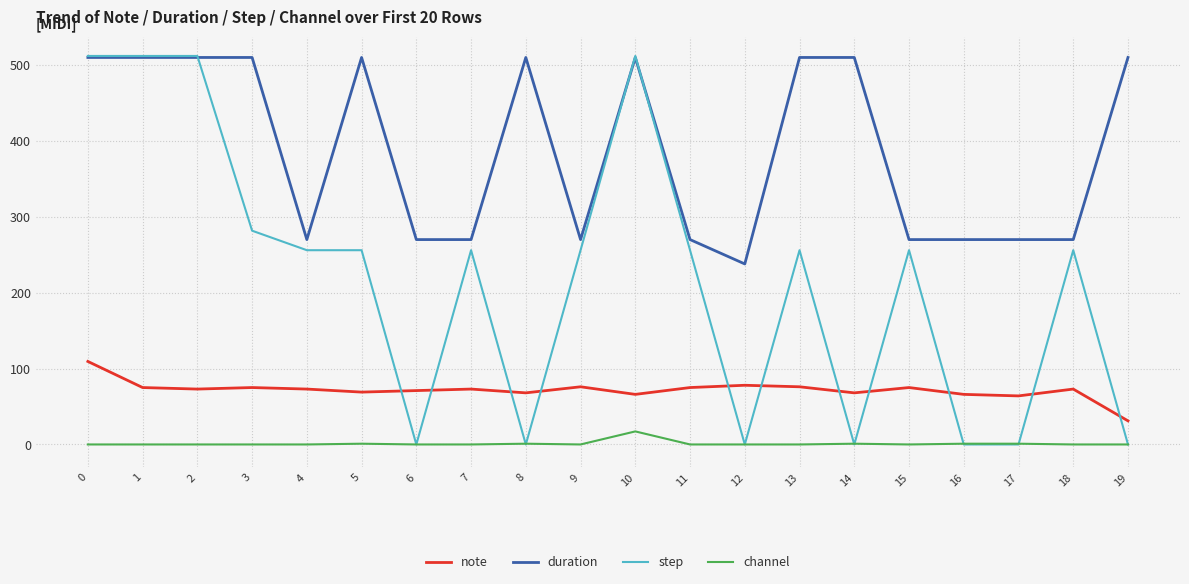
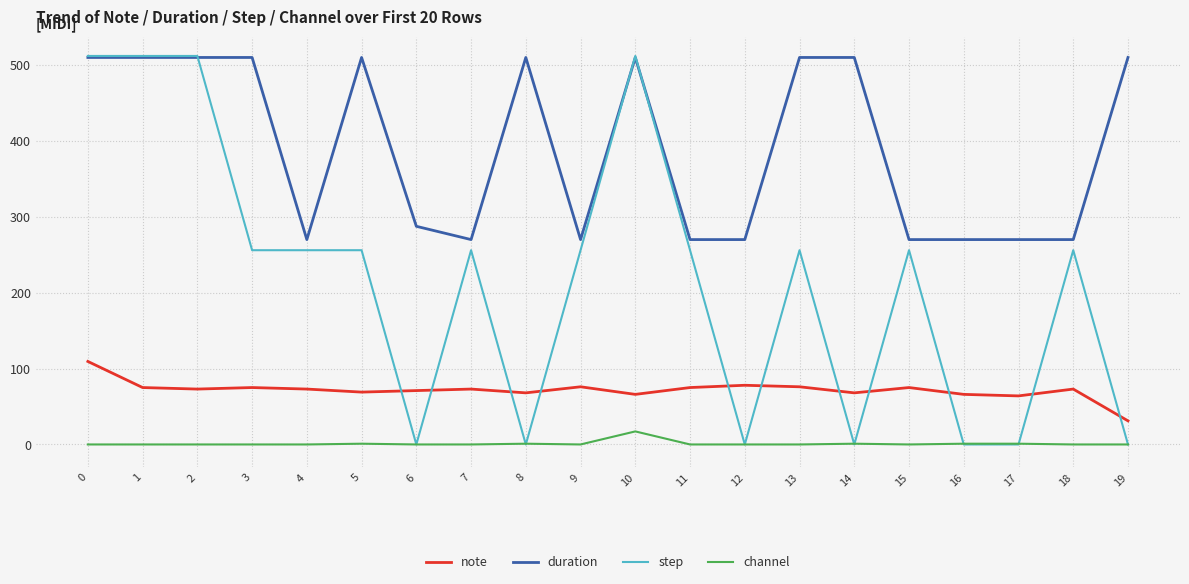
  {
    "note": {
      "0": 110,
      "1": 80,
      "2": 70,
      "3": 80,
      "4": 70,
      "5": 70,
      "6": 70,
      "7": 70,
      "8": 70,
      "9": 80,
      "10": 70,
      "11": 80,
      "12": 80,
      "13": 80,
      "14": 70,
      "15": 80,
      "16": 70,
      "17": 60,
      "18": 70,
      "19": 30
    },
    "duration": {
      "3": 510,
      "4": 270,
      "5": 510,
-     "6": 270,
+     "6": 290,
      "7": 270,
      "8": 510,
      "9": 270,
      "11": 270,
-     "12": 240,
+     "12": 270,
      "13": 510,
      "14": 510,
      "15": 270,
      "16": 270,
      "17": 270,
      "18": 270,
      "19": 510
    },
    "step": {
-     "3": 280,
+     "3": 260,
      "4": 260,
      "5": 260,
      "7": 260,
      "9": 260,
      "11": 260,
      "13": 260,
      "15": 260,
      "18": 260
    },
    "channel": {
      "0": 0,
      "1": 0,
      "2": 0,
      "3": 0,
      "4": 0,
      "5": 0,
      "7": 0,
      "9": 0,
      "10": 20,
      "11": 0,
      "13": 0,
      "15": 0,
      "18": 0
    }
  }
